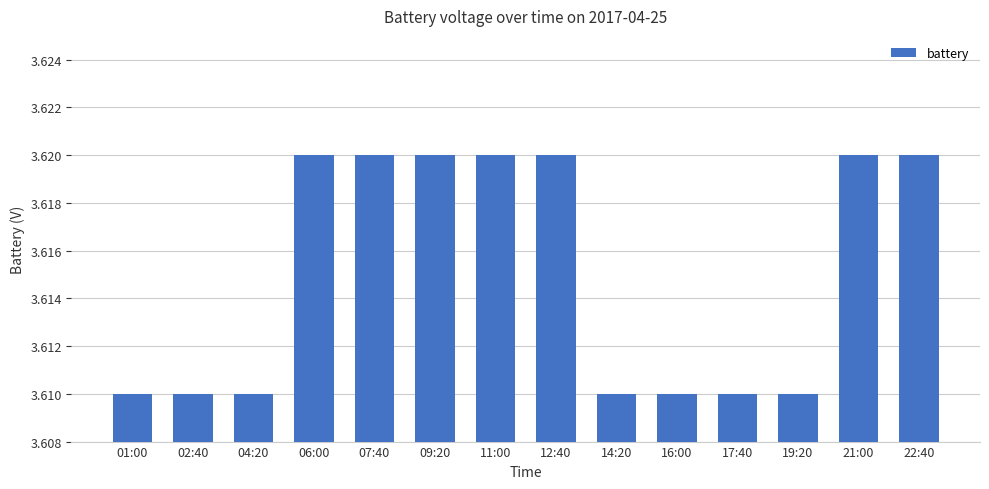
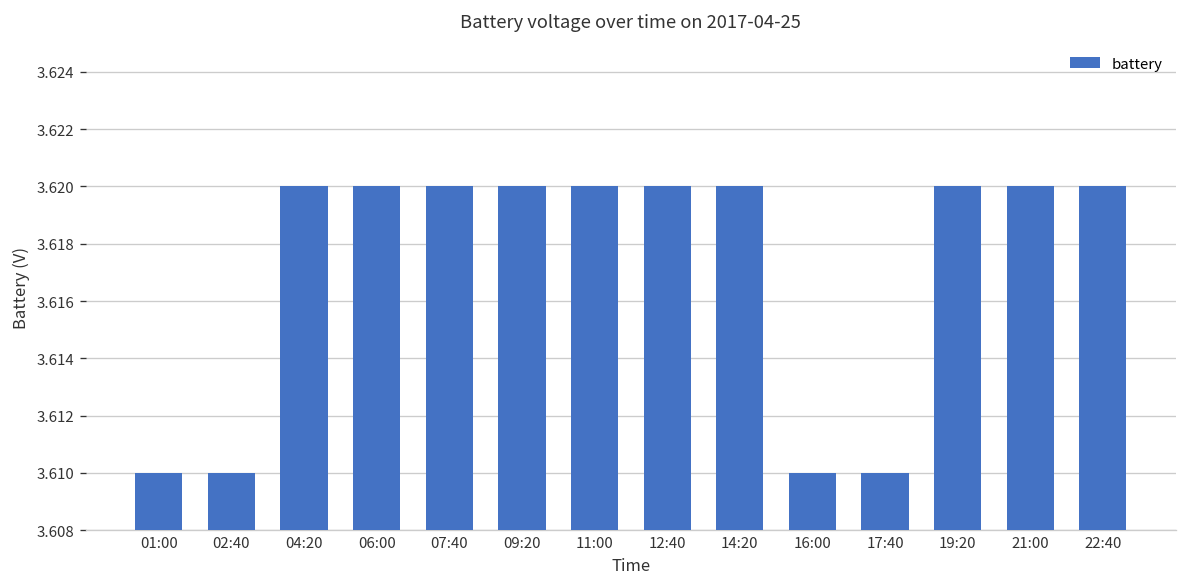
  {
    "01:00": 3.61,
    "02:40": 3.61,
-   "04:20": 3.61,
+   "04:20": 3.62,
    "06:00": 3.62,
    "07:40": 3.62,
    "09:20": 3.62,
    "11:00": 3.62,
    "12:40": 3.62,
-   "14:20": 3.61,
+   "14:20": 3.62,
    "16:00": 3.61,
    "17:40": 3.61,
-   "19:20": 3.61,
+   "19:20": 3.62,
    "21:00": 3.62,
    "22:40": 3.62
  }
